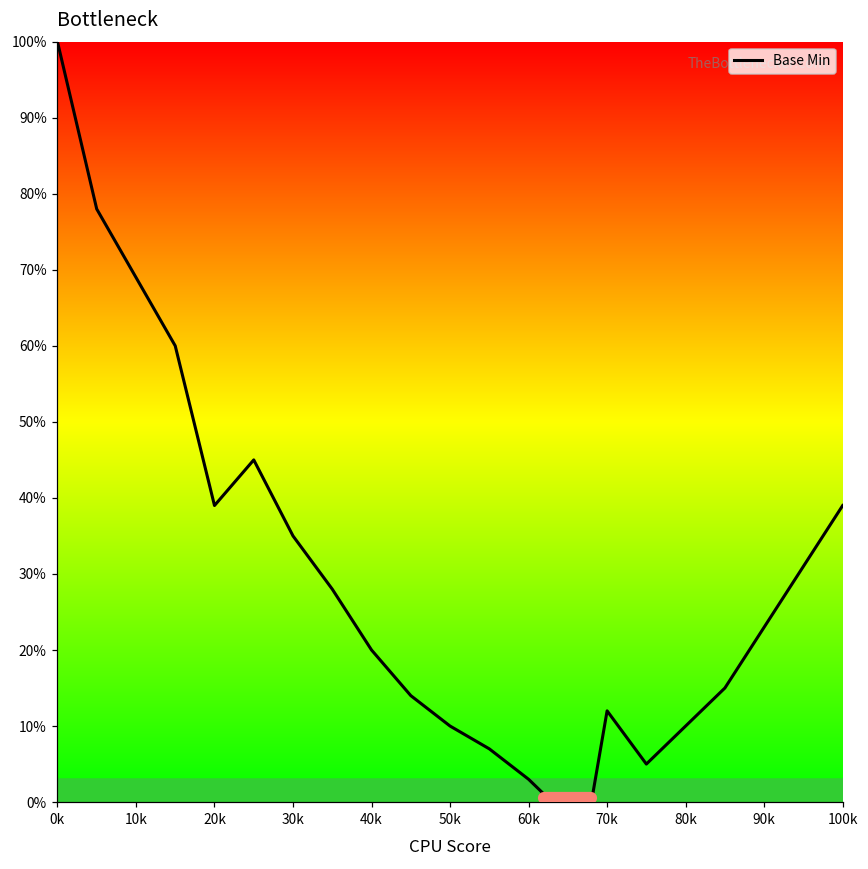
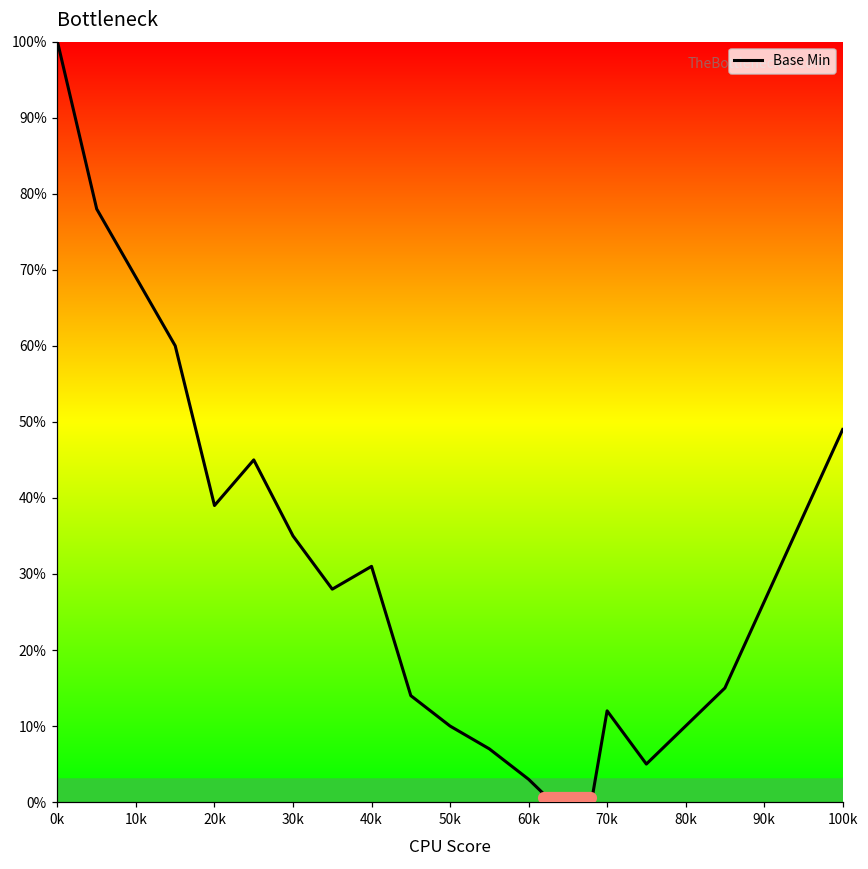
  {
    "Base Min": {
      "0k": "100%",
      "10k": "69%",
      "20k": "39%",
      "30k": "35%",
-     "40k": "20%",
+     "40k": "31%",
      "50k": "10%",
      "70k": "12%",
-     "100k": "39%"
+     "100k": "49%"
    }
  }
